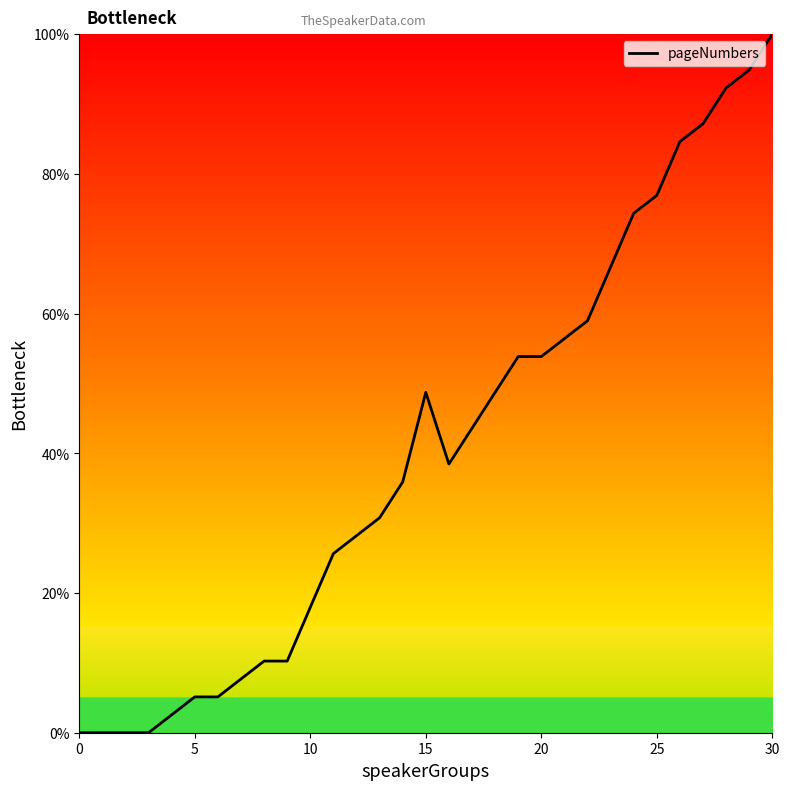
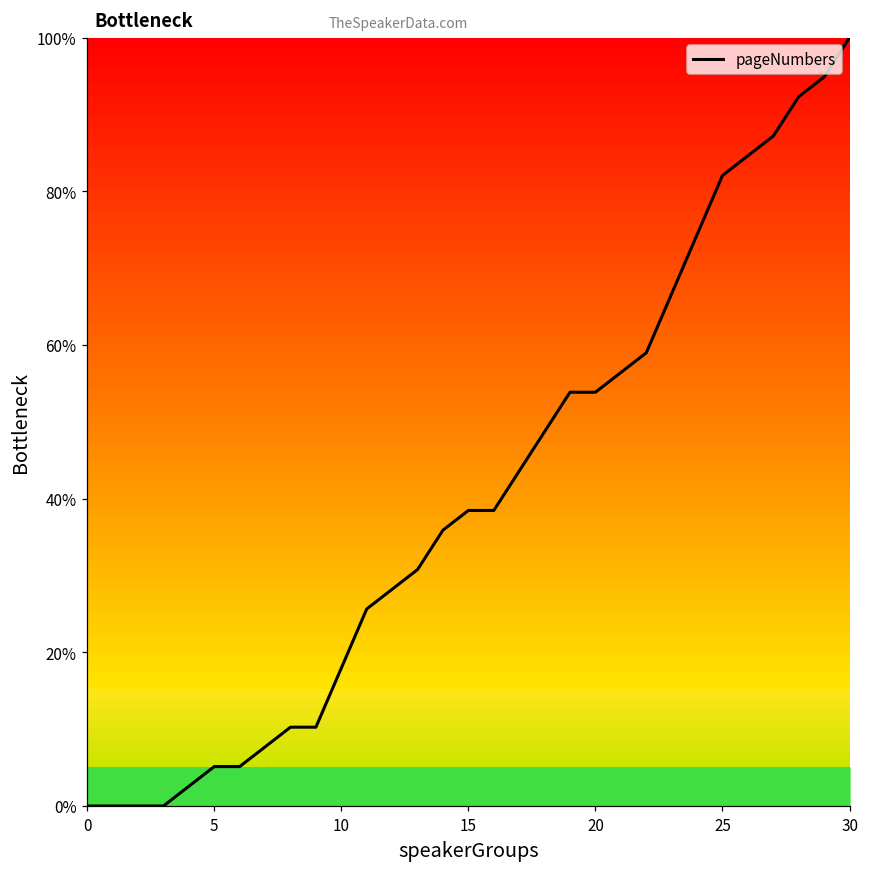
  {
    "pageNumbers": {
      "0": "0%",
      "10": "18%",
-     "15": "49%",
+     "15": "38%",
      "20": "54%",
-     "25": "77%",
+     "25": "82%",
      "30": "100%"
    }
  }
